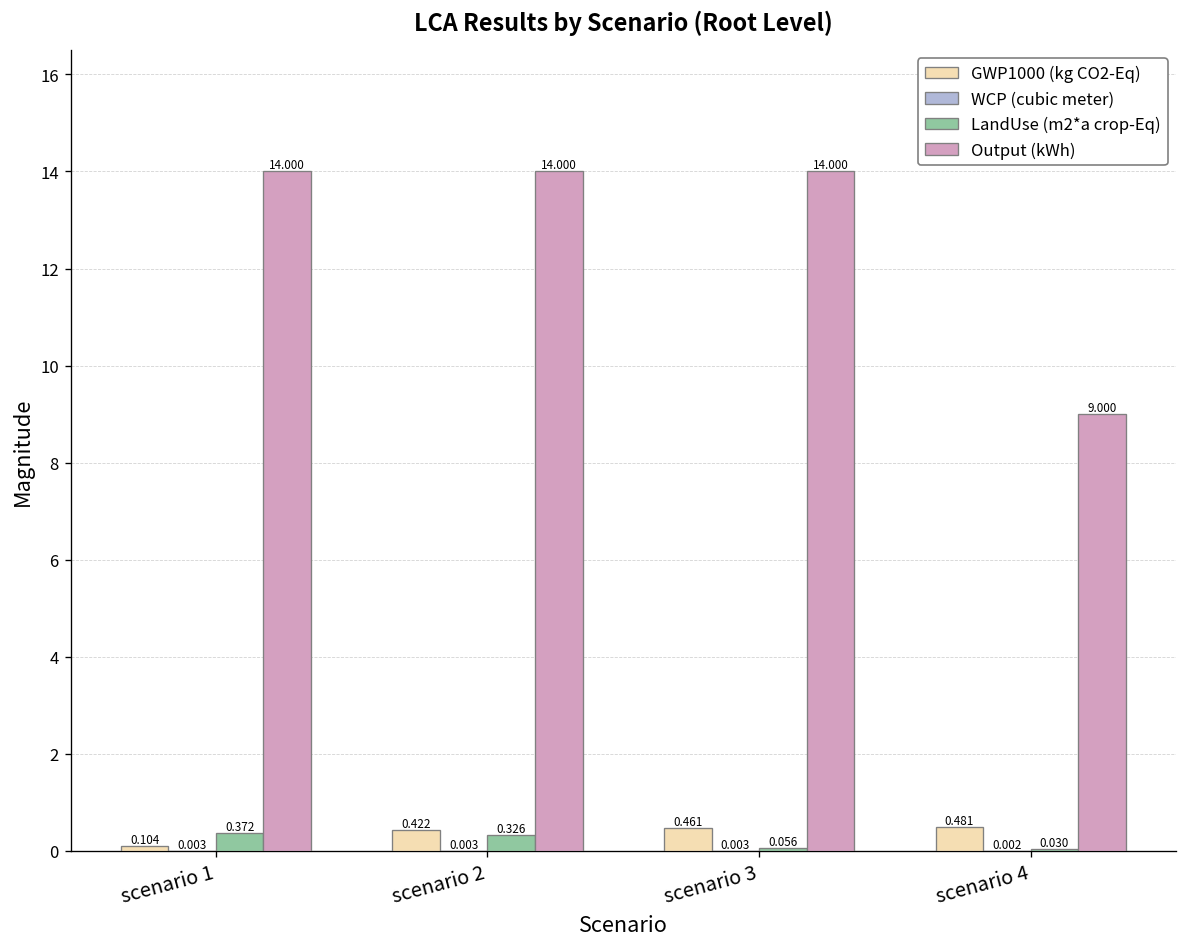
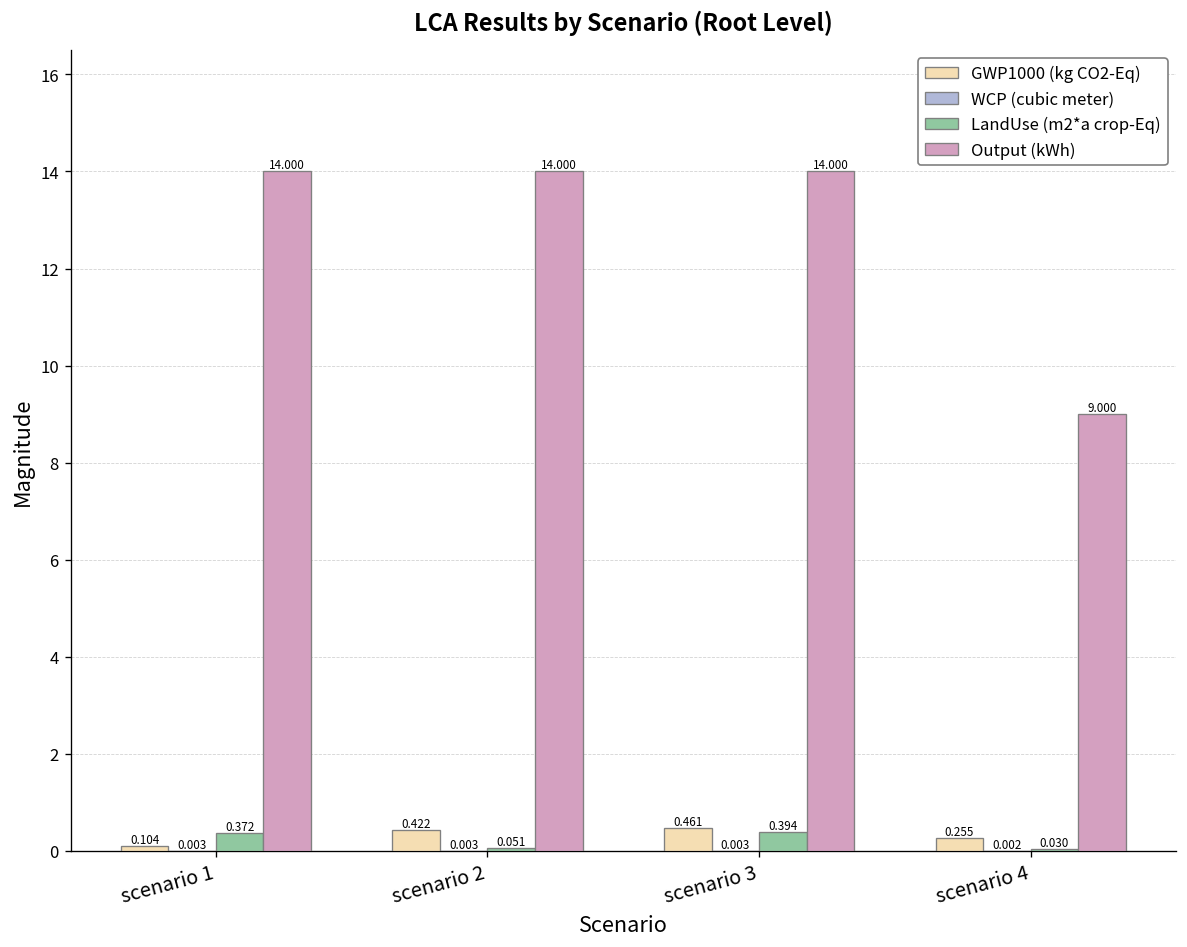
  {
    "GWP1000 (kg CO2-Eq)": {
      "scenario 1": 0.104,
      "scenario 2": 0.422,
      "scenario 3": 0.461,
-     "scenario 4": 0.481
+     "scenario 4": 0.255
    },
    "LandUse (m2*a crop-Eq)": {
      "scenario 1": 0.372,
-     "scenario 2": 0.326,
-     "scenario 3": 0.056,
+     "scenario 2": 0.051,
+     "scenario 3": 0.394,
      "scenario 4": 0.030
    }
  }
